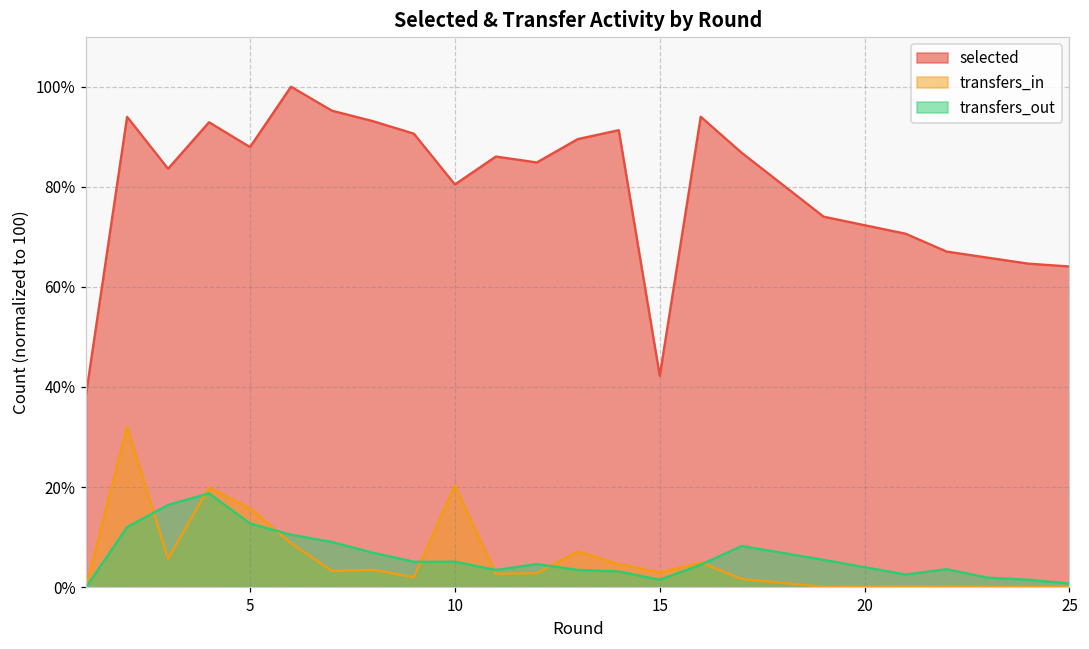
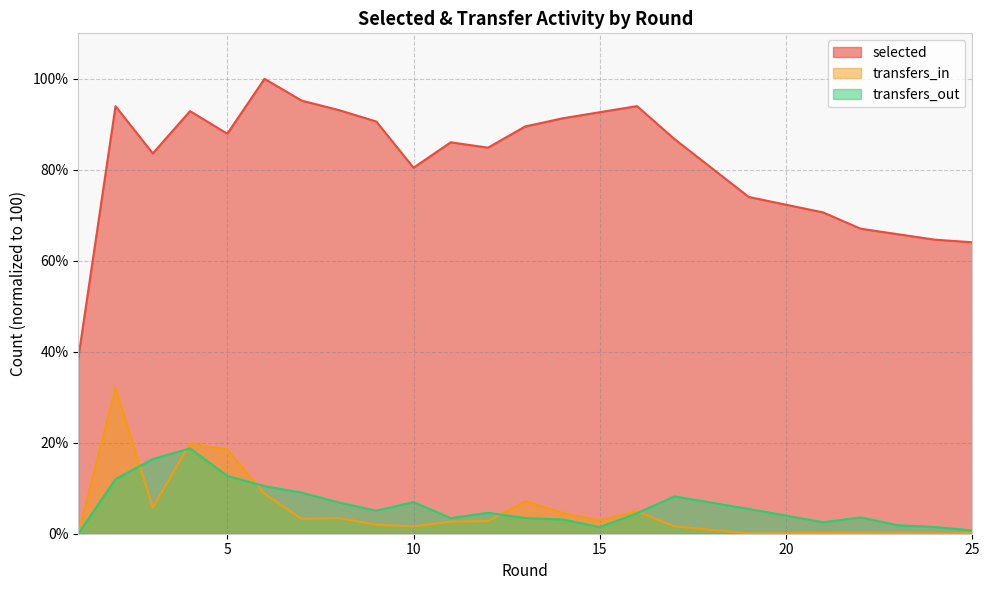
  {
    "selected": {
      "5": "88%",
      "10": "80%",
-     "15": "42%",
+     "15": "93%",
      "25": "64%"
    },
    "transfers_in": {
-     "5": "16%",
-     "10": "20%",
+     "5": "18%",
+     "10": "2%",
      "15": "3%",
      "25": "0%"
    },
    "transfers_out": {
      "5": "13%",
-     "10": "5%",
+     "10": "7%",
      "15": "1%",
      "25": "1%"
    }
  }
